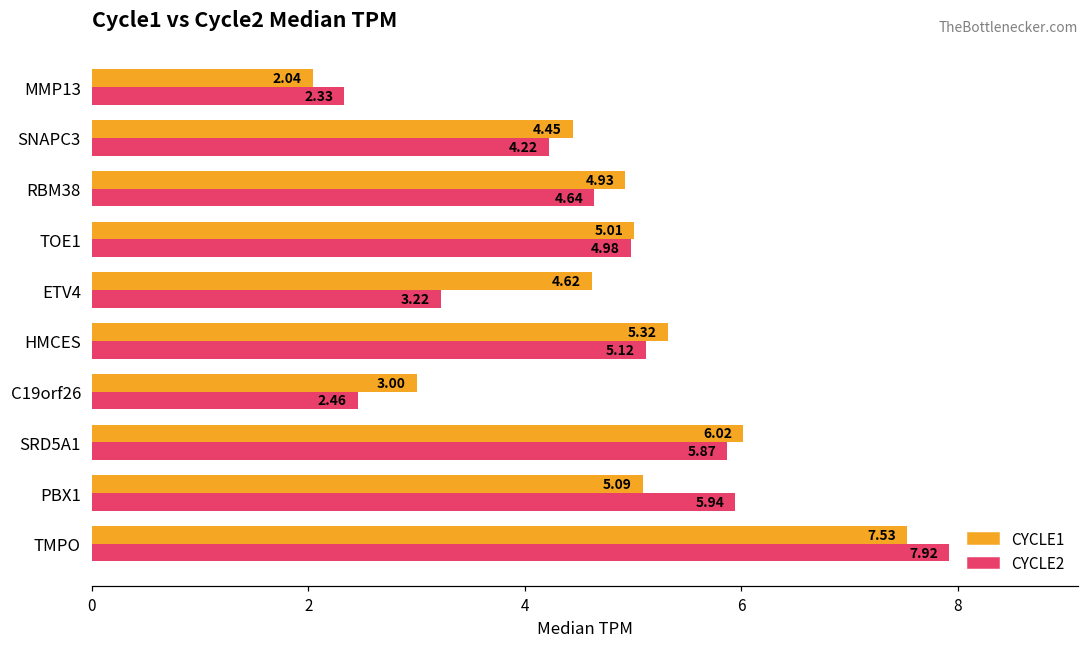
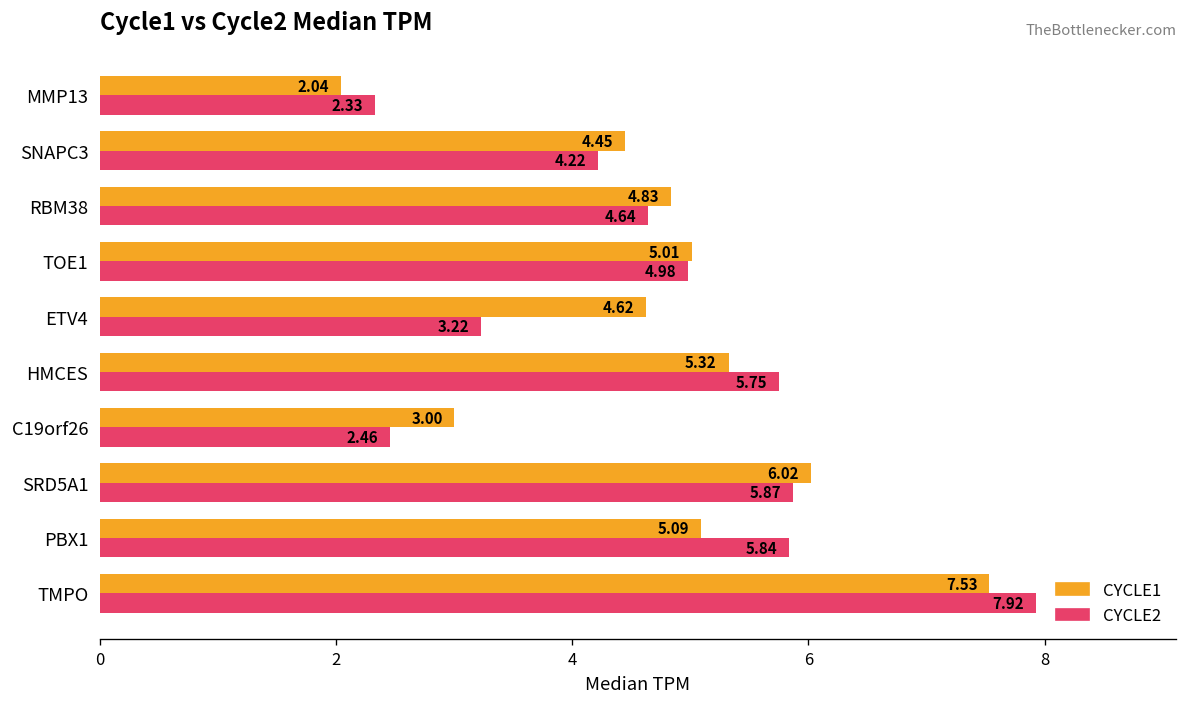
  {
    "CYCLE1": {
      "MMP13": 2.04,
      "SNAPC3": 4.45,
-     "RBM38": 4.93,
+     "RBM38": 4.83,
      "TOE1": 5.01,
      "ETV4": 4.62,
      "HMCES": 5.32,
      "C19orf26": 3.00,
      "SRD5A1": 6.02,
      "PBX1": 5.09,
      "TMPO": 7.53
    },
    "CYCLE2": {
      "MMP13": 2.33,
      "SNAPC3": 4.22,
      "RBM38": 4.64,
      "TOE1": 4.98,
      "ETV4": 3.22,
-     "HMCES": 5.12,
+     "HMCES": 5.75,
      "C19orf26": 2.46,
      "SRD5A1": 5.87,
-     "PBX1": 5.94,
+     "PBX1": 5.84,
      "TMPO": 7.92
    }
  }
